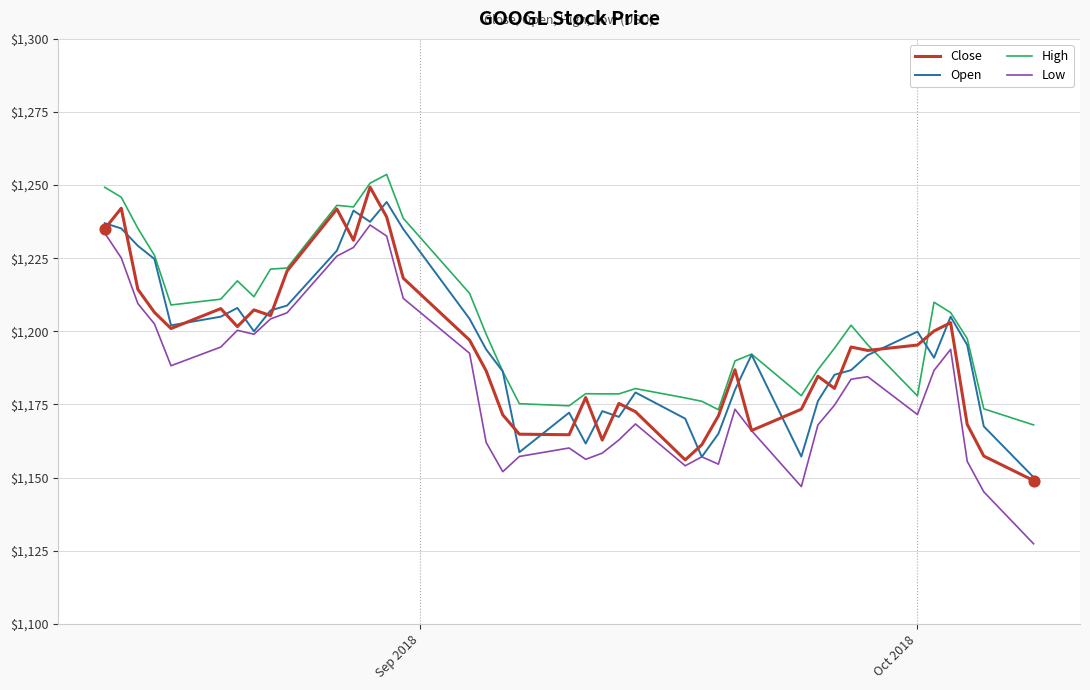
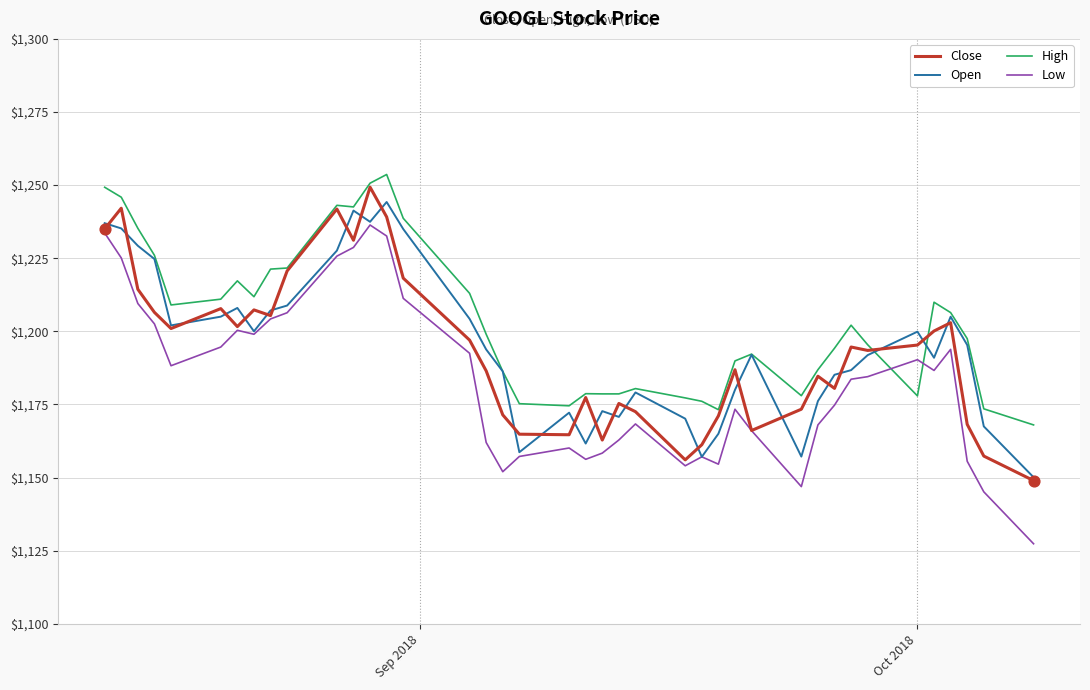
  {
    "Open": {
      "Oct 2018": "$1,200"
    },
    "High": {
      "Oct 2018": "$1,178"
    },
    "Low": {
-     "Oct 2018": "$1,172"
+     "Oct 2018": "$1,190"
    }
  }
